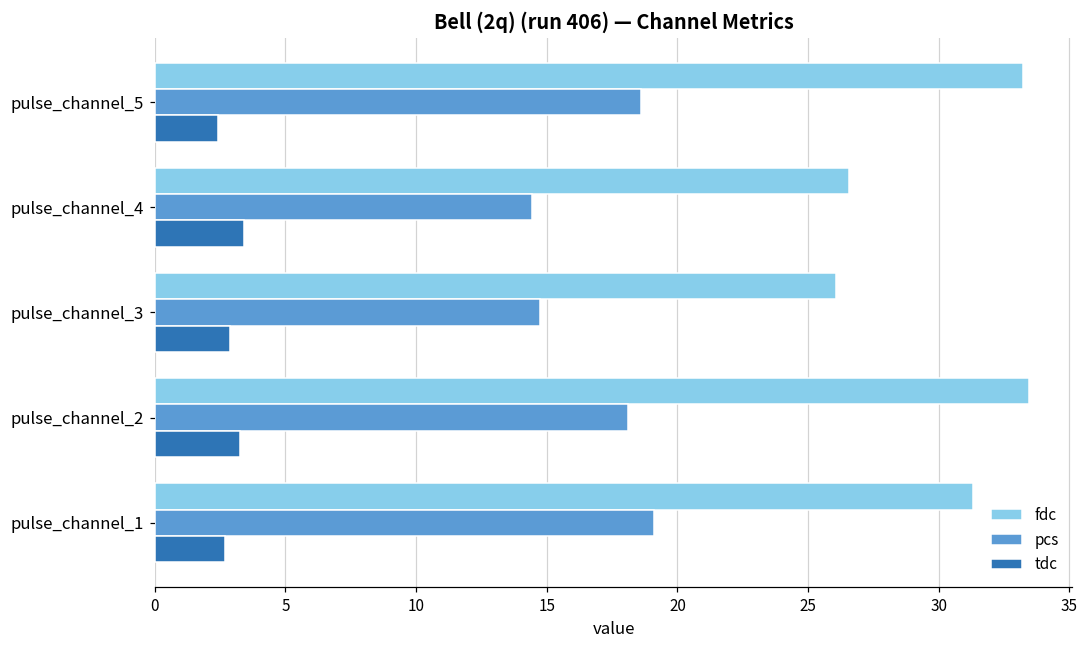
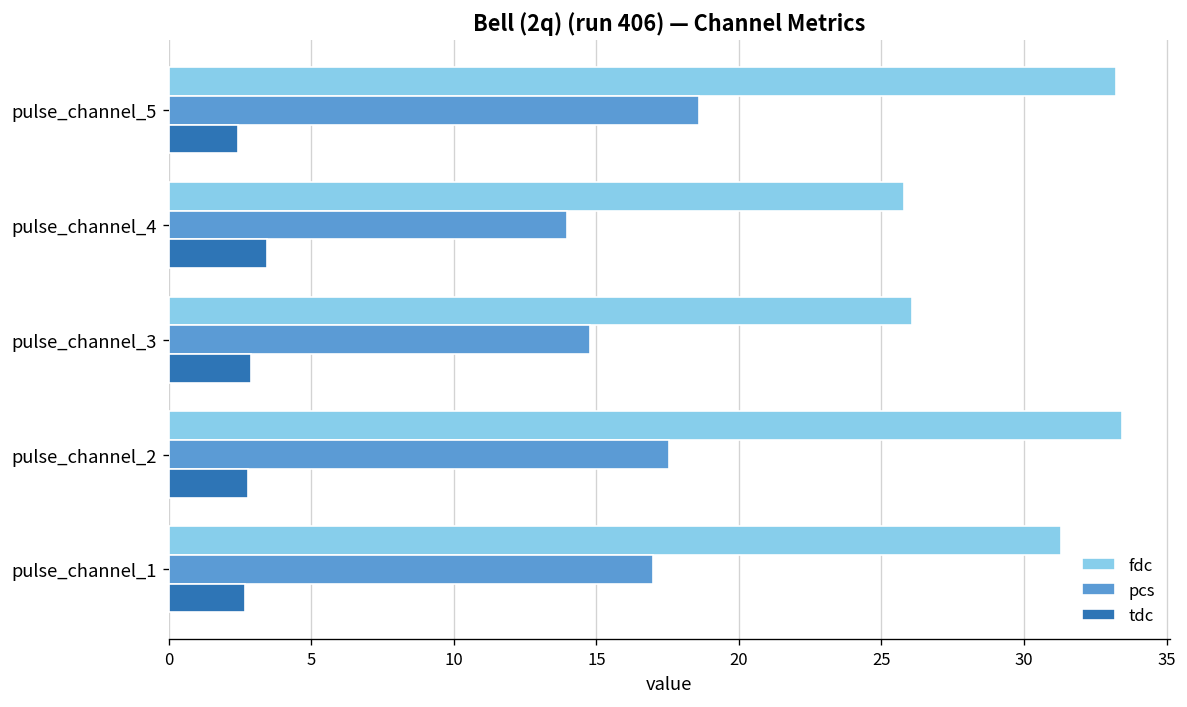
  {
    "fdc": {
      "pulse_channel_5": 33.2,
-     "pulse_channel_4": 26.6,
+     "pulse_channel_4": 25.8,
      "pulse_channel_3": 26.1,
      "pulse_channel_2": 33.4,
      "pulse_channel_1": 31.3
    },
    "pcs": {
      "pulse_channel_5": 18.6,
-     "pulse_channel_4": 14.5,
+     "pulse_channel_4": 14.0,
      "pulse_channel_3": 14.8,
-     "pulse_channel_2": 18.1,
-     "pulse_channel_1": 19.1
+     "pulse_channel_2": 17.5,
+     "pulse_channel_1": 17.0
    },
    "tdc": {
      "pulse_channel_5": 2.4,
      "pulse_channel_4": 3.4,
      "pulse_channel_3": 2.9,
-     "pulse_channel_2": 3.3,
+     "pulse_channel_2": 2.8,
      "pulse_channel_1": 2.7
    }
  }
